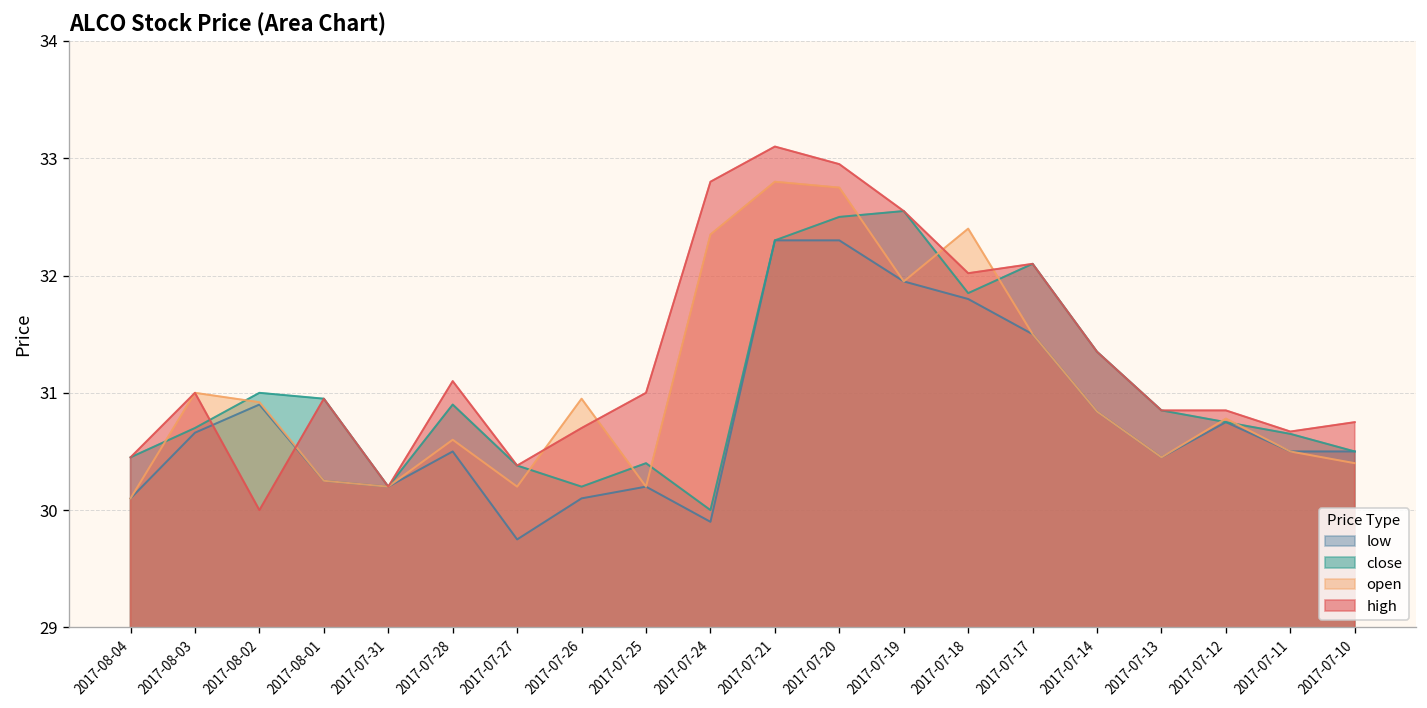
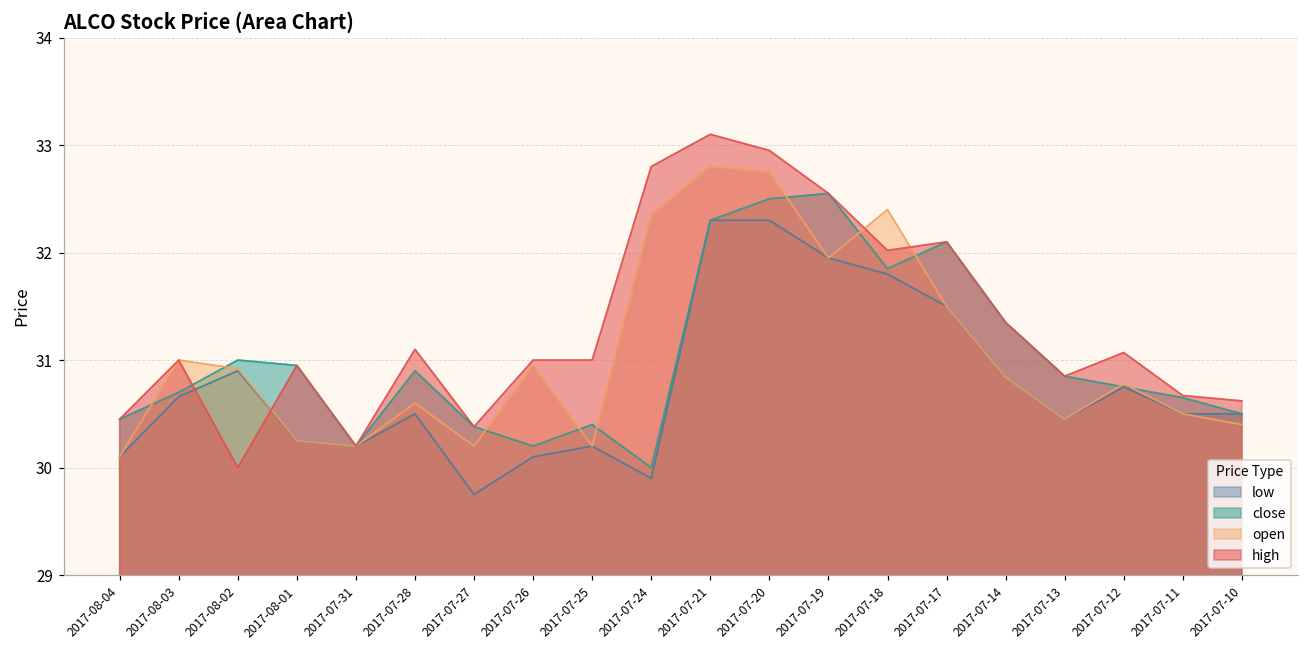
  {
    "open": {
      "2017-07-28": 30.6,
      "2017-07-27": 30.2,
      "2017-07-26": 31.0,
      "2017-07-24": 32.4,
      "2017-07-21": 32.8,
      "2017-07-20": 32.8,
      "2017-07-18": 32.4,
      "2017-07-12": 30.8,
      "2017-07-10": 30.4
    },
    "high": {
      "2017-08-02": 30.0,
      "2017-07-28": 31.1,
-     "2017-07-26": 30.7,
+     "2017-07-26": 31.0,
      "2017-07-25": 31.0,
      "2017-07-24": 32.8,
      "2017-07-21": 33.1,
      "2017-07-20": 33.0,
      "2017-07-18": 32.0,
-     "2017-07-12": 30.9,
-     "2017-07-10": 30.8
+     "2017-07-12": 31.1,
+     "2017-07-10": 30.6
    }
  }
